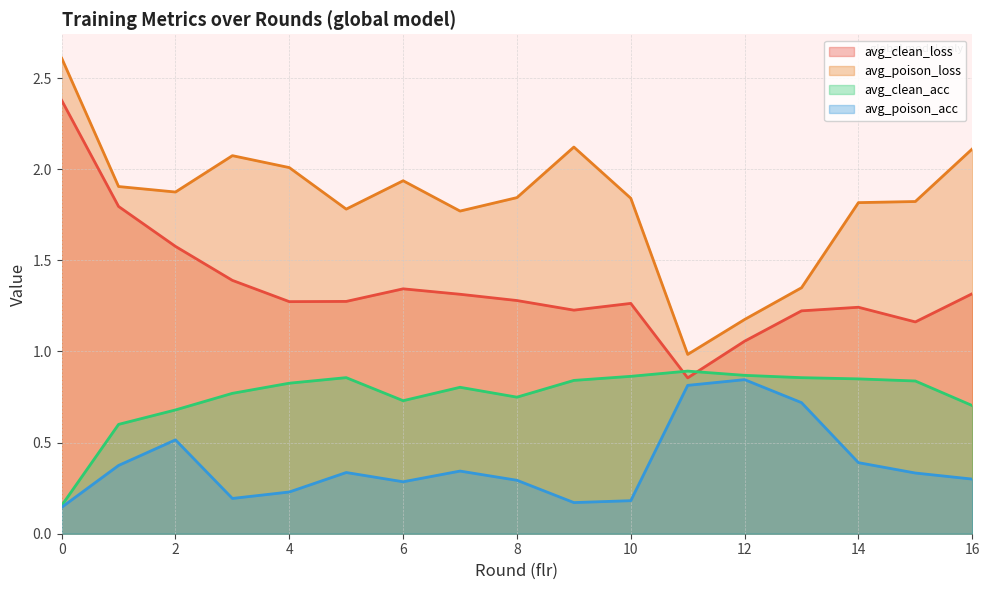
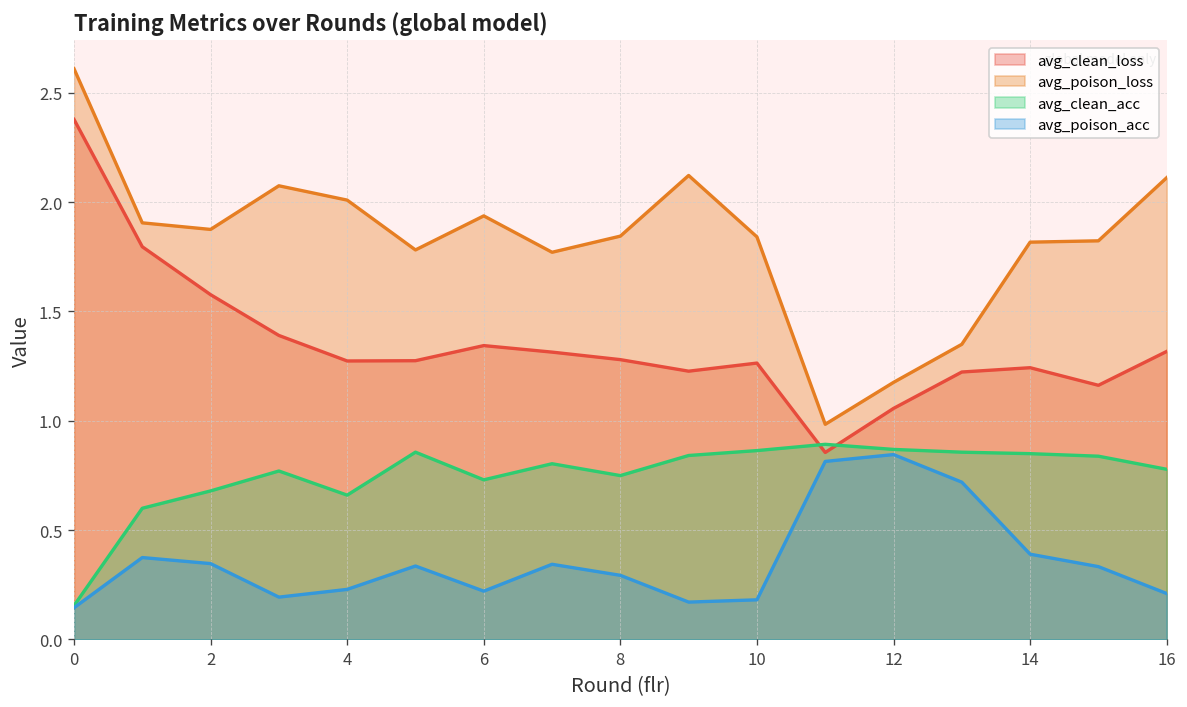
  {
    "avg_clean_acc": {
      "2": 0.68,
-     "4": 0.83,
+     "4": 0.66,
      "6": 0.73,
      "8": 0.75,
      "10": 0.86,
      "12": 0.87,
      "14": 0.85,
-     "16": 0.70
+     "16": 0.78
    },
    "avg_poison_acc": {
-     "2": 0.52,
+     "2": 0.35,
      "4": 0.23,
-     "6": 0.29,
+     "6": 0.22,
      "8": 0.29,
      "10": 0.18,
      "12": 0.85,
      "14": 0.39,
-     "16": 0.30
+     "16": 0.21
    }
  }
